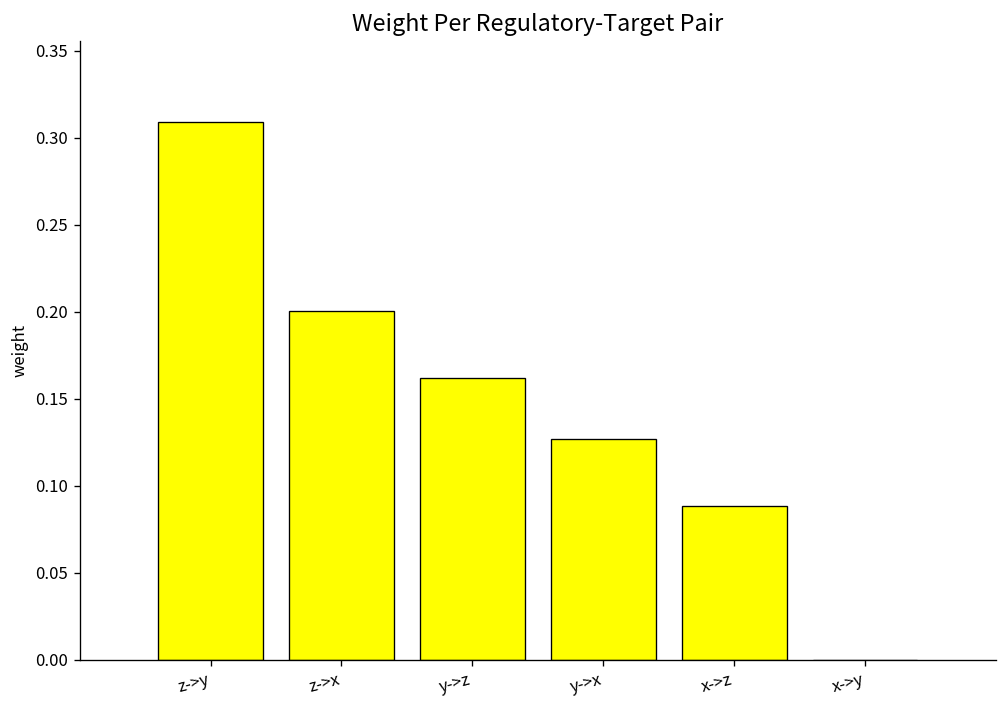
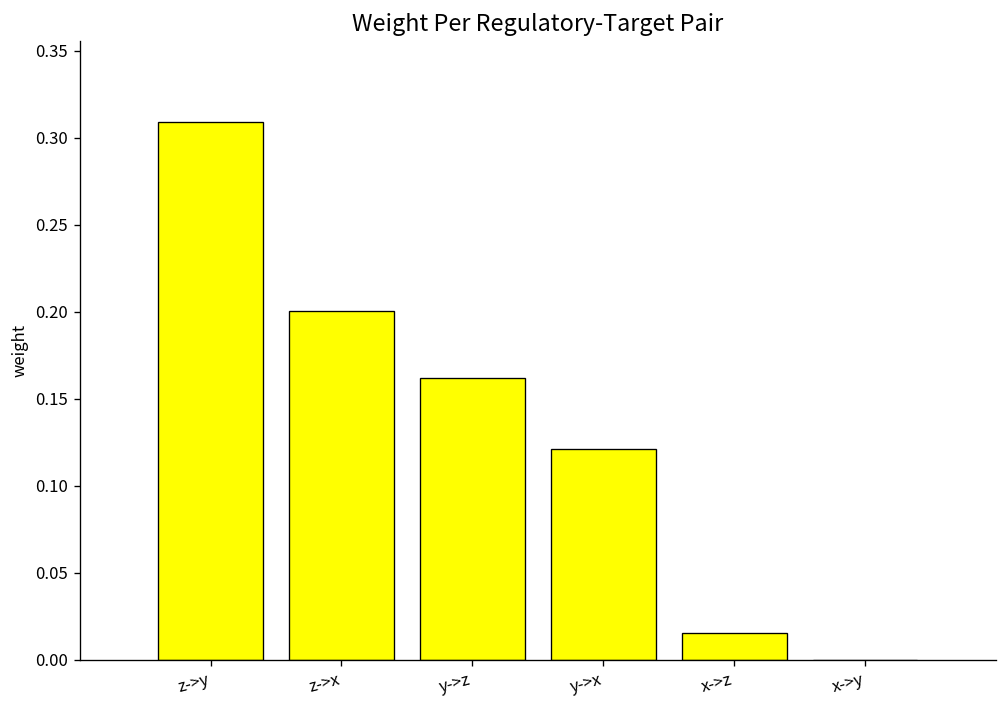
  {
    "z->y": 0.309,
    "z->x": 0.201,
    "y->z": 0.162,
-   "y->x": 0.127,
-   "x->z": 0.089,
+   "y->x": 0.121,
+   "x->z": 0.016,
    "x->y": 0.000
  }
